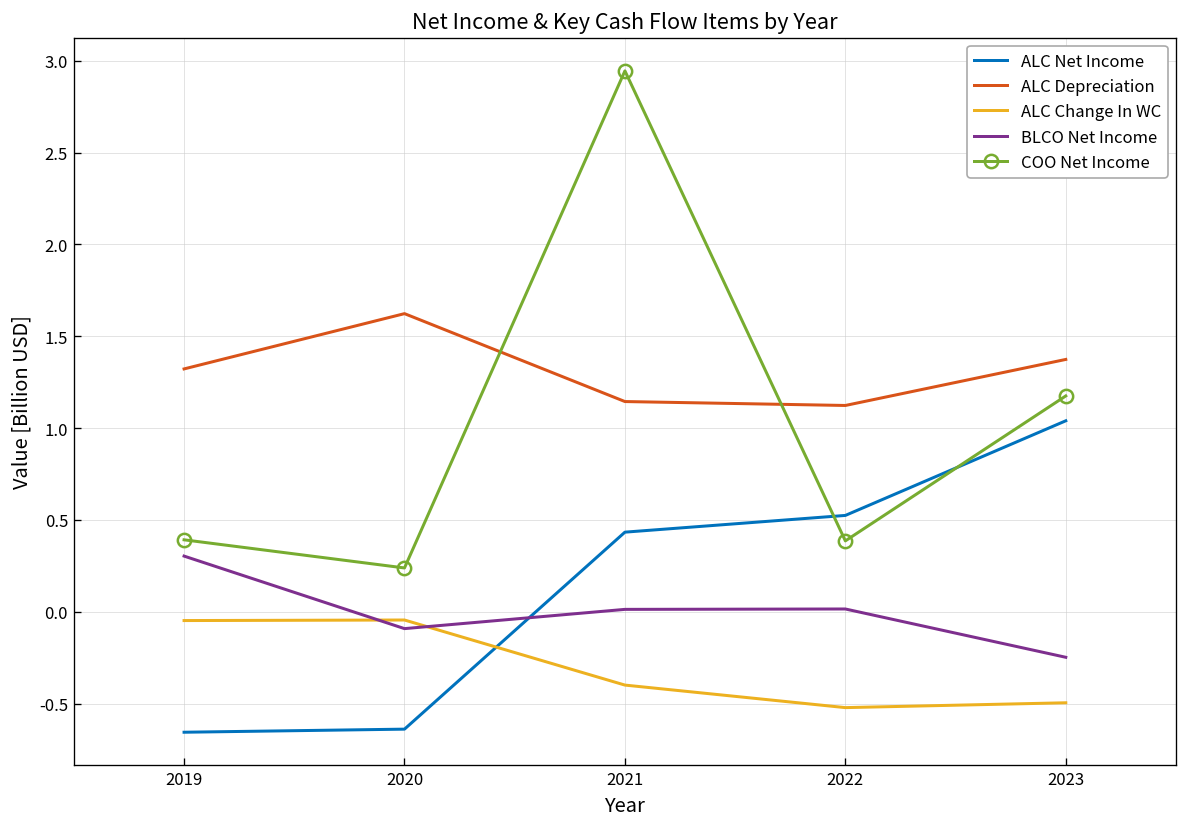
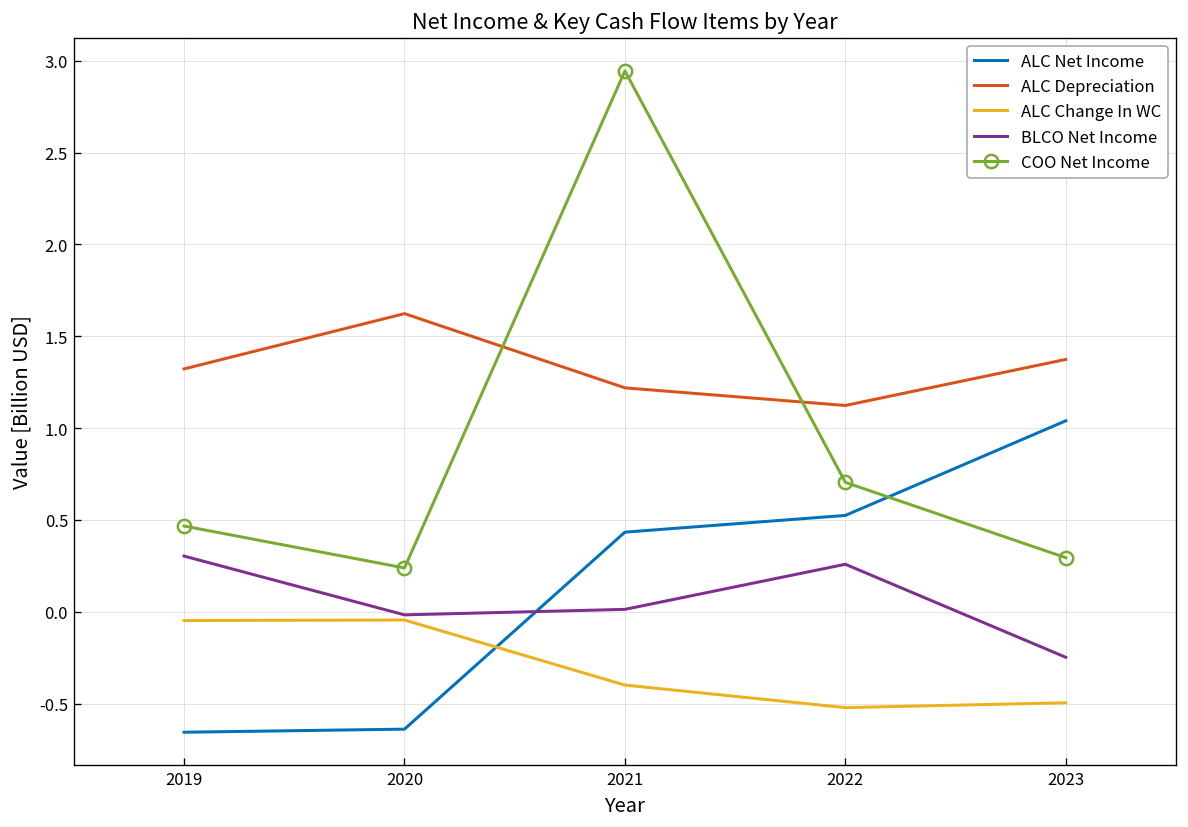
  {
    "ALC Net Income": {
      "2019": -0.66,
      "2020": -0.64,
      "2021": 0.43,
      "2022": 0.52,
      "2023": 1.04
    },
    "ALC Depreciation": {
      "2019": 1.32,
      "2020": 1.62,
-     "2021": 1.14,
+     "2021": 1.22,
      "2022": 1.12,
      "2023": 1.37
    },
    "ALC Change In WC": {
      "2019": -0.05,
      "2020": -0.05,
      "2021": -0.40,
      "2022": -0.52,
      "2023": -0.50
    },
    "BLCO Net Income": {
      "2019": 0.30,
-     "2020": -0.09,
+     "2020": -0.02,
      "2021": 0.01,
-     "2022": 0.02,
+     "2022": 0.26,
      "2023": -0.25
    },
    "COO Net Income": {
-     "2019": 0.39,
+     "2019": 0.47,
      "2020": 0.24,
      "2021": 2.94,
-     "2022": 0.39,
-     "2023": 1.17
+     "2022": 0.70,
+     "2023": 0.29
    }
  }
